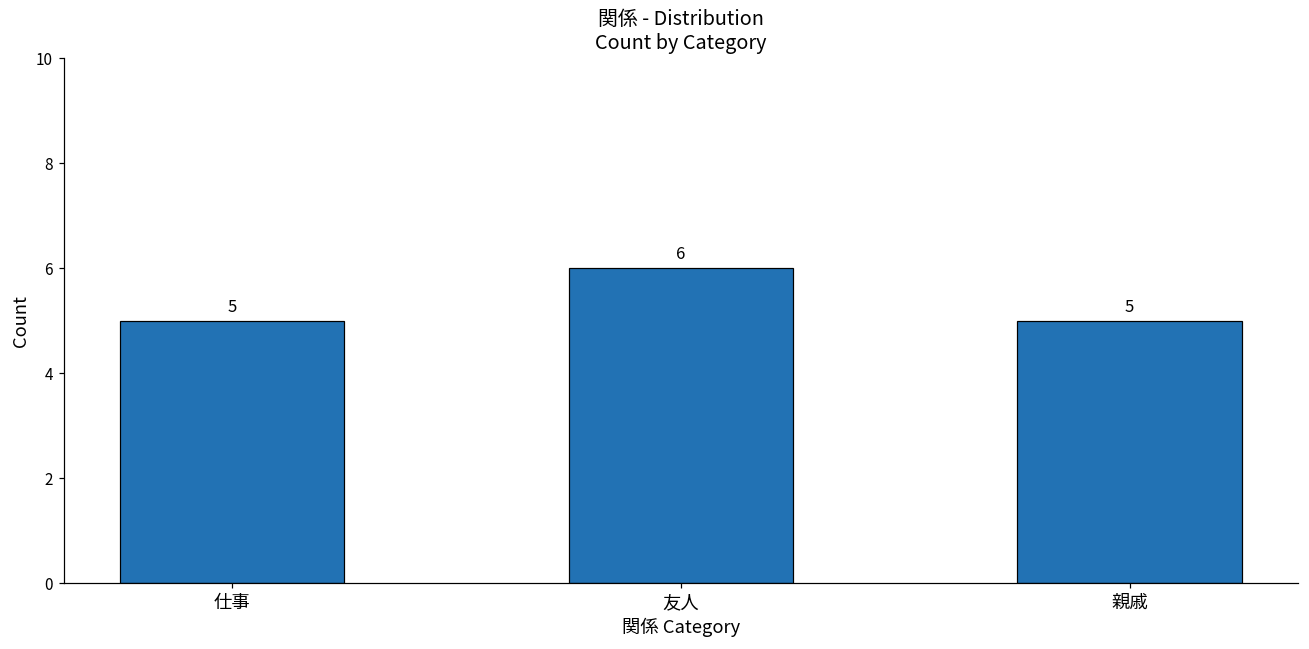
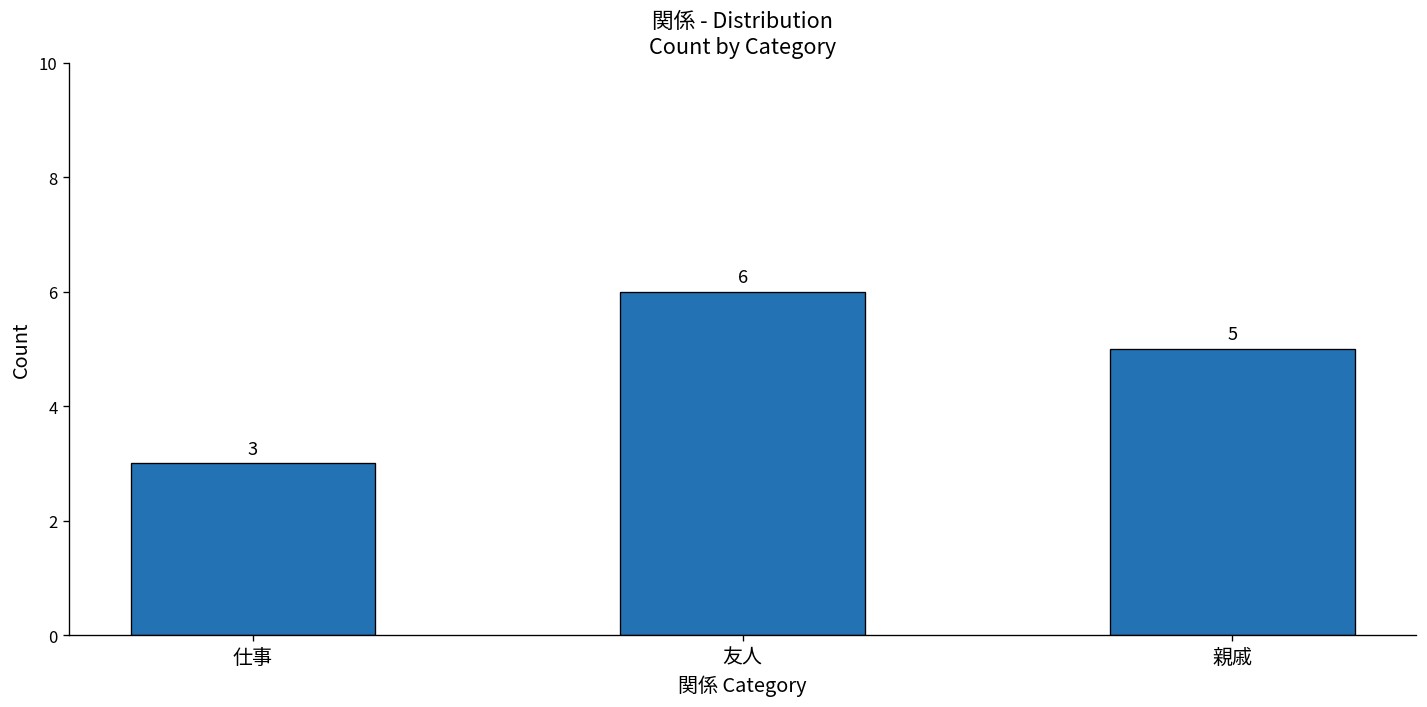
  {
-   "仕事": 5,
+   "仕事": 3,
    "友人": 6,
    "親戚": 5
  }
